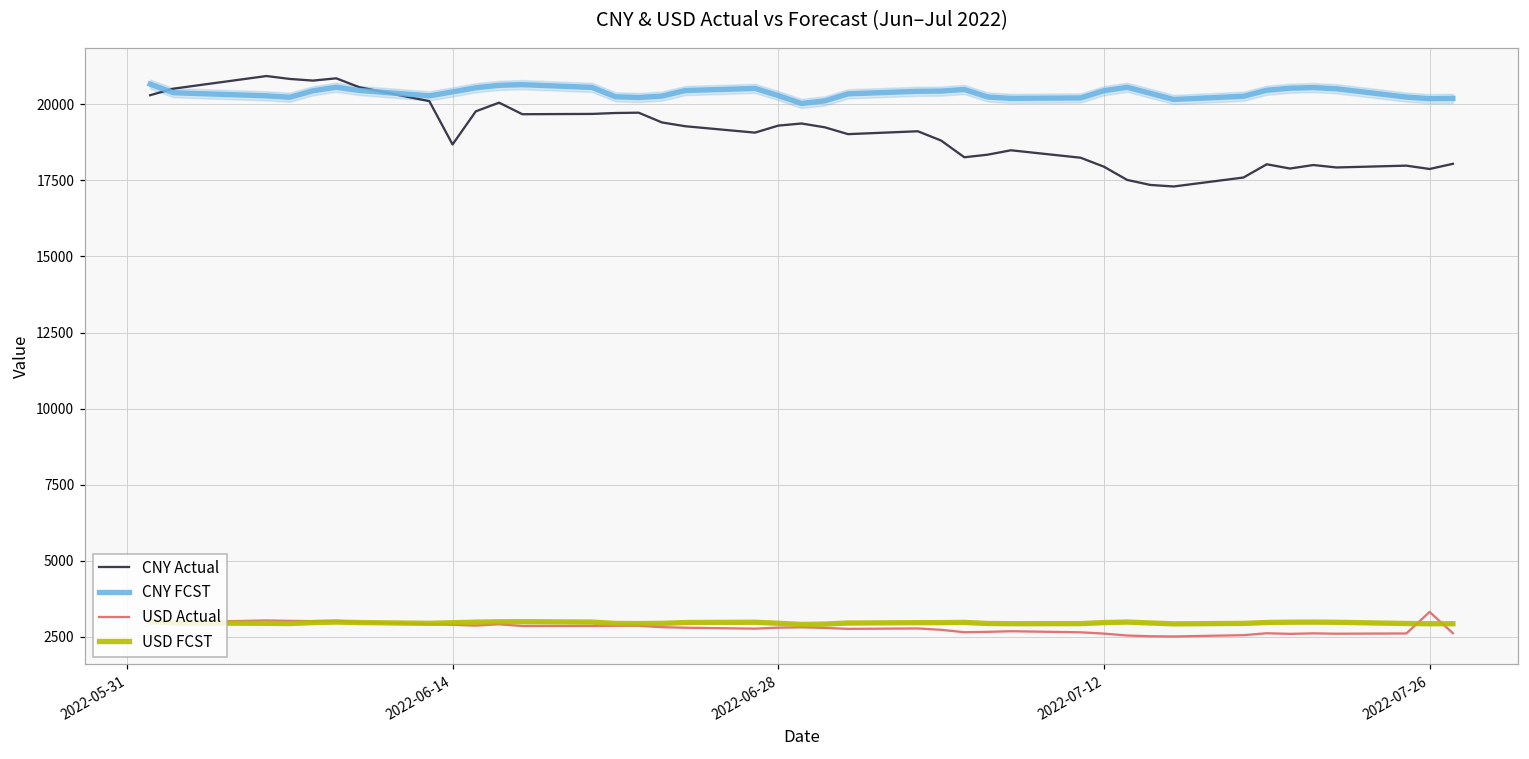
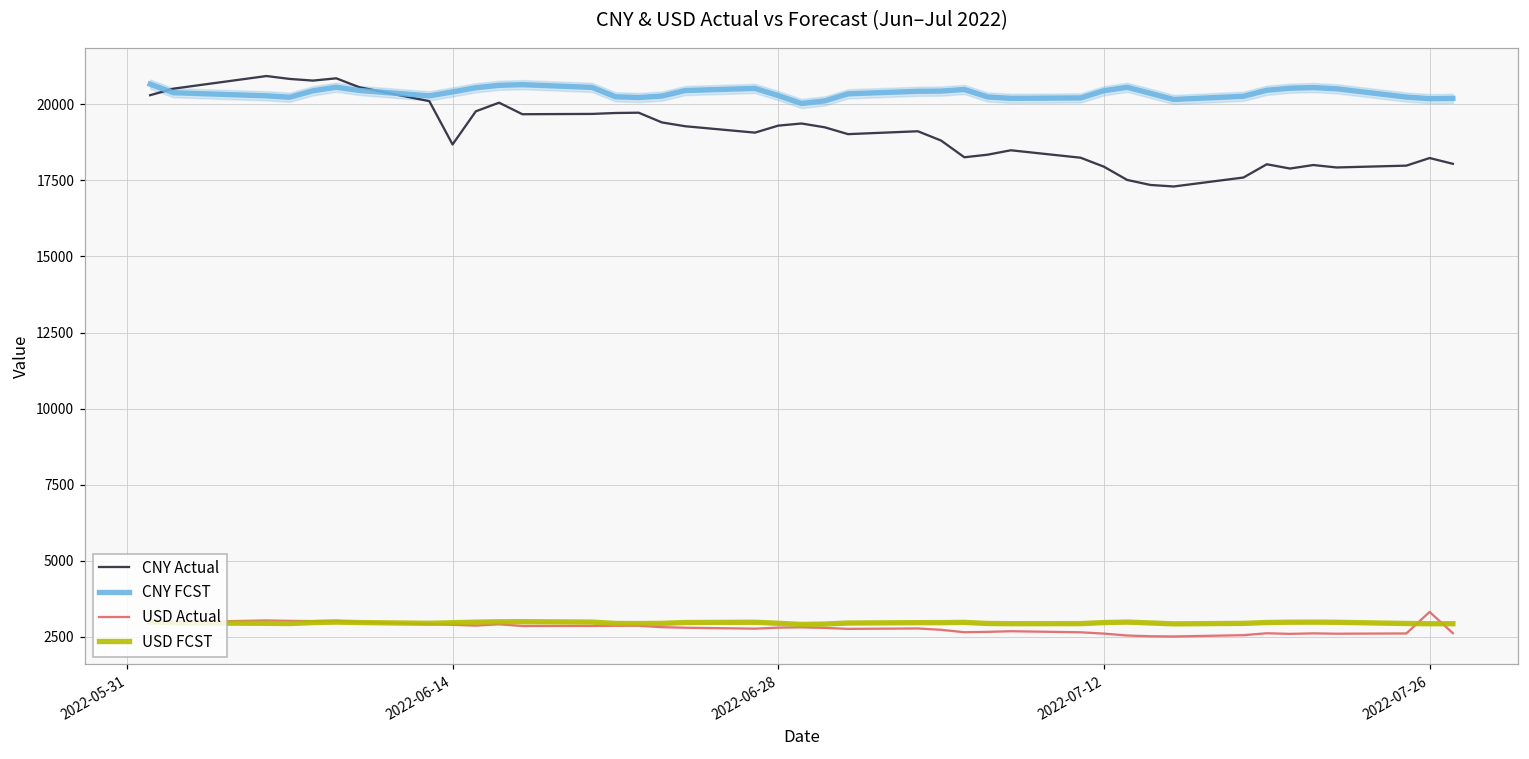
  {
    "CNY Actual": {
      "2022-06-14": 18700,
      "2022-06-28": 19300,
      "2022-07-12": 18000,
-     "2022-07-26": 17900
+     "2022-07-26": 18200
    },
    "USD Actual": {
      "2022-06-28": 2800,
      "2022-07-12": 2600,
      "2022-07-26": 3300
    }
  }
